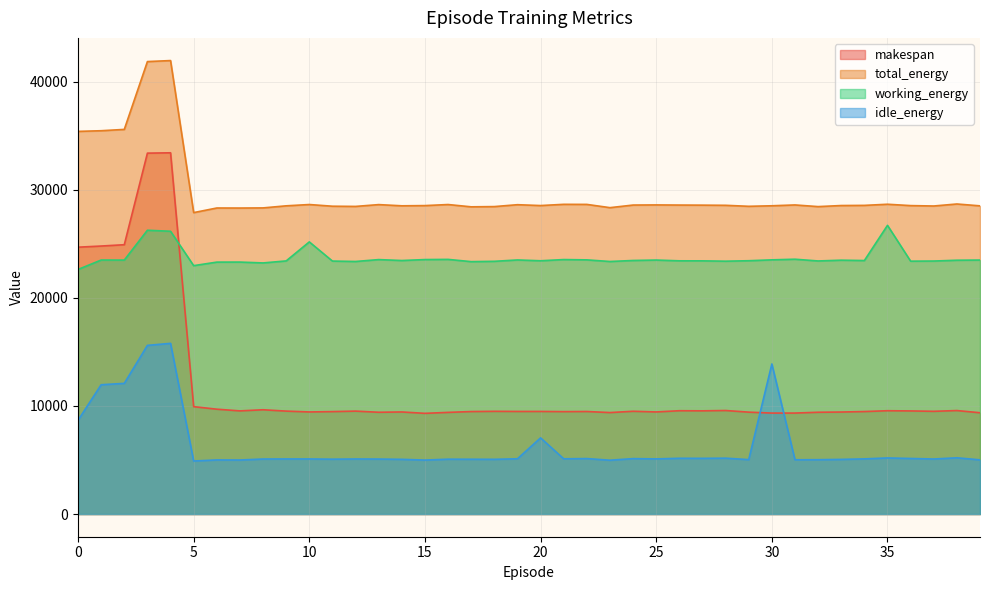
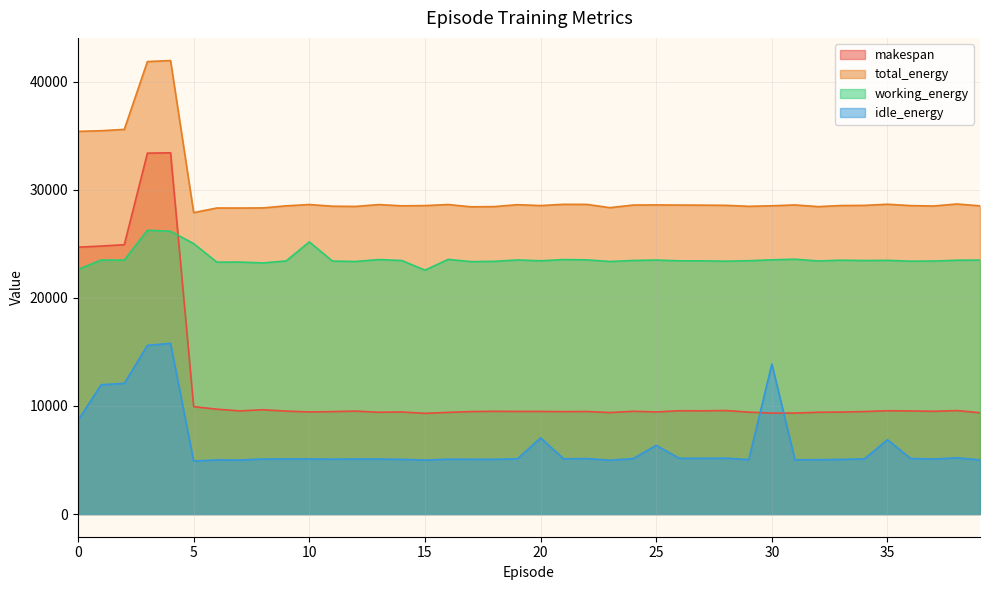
  {
    "working_energy": {
      "0": 22600,
-     "5": 23000,
+     "5": 25000,
      "10": 25200,
-     "15": 23500,
+     "15": 22600,
      "20": 23400,
      "25": 23500,
      "30": 23500,
-     "35": 26700
+     "35": 23500
    },
    "idle_energy": {
      "0": 8700,
      "5": 4900,
      "10": 5100,
      "15": 5000,
      "20": 7000,
-     "25": 5100,
+     "25": 6400,
      "30": 13900,
-     "35": 5200
+     "35": 6900
    }
  }
